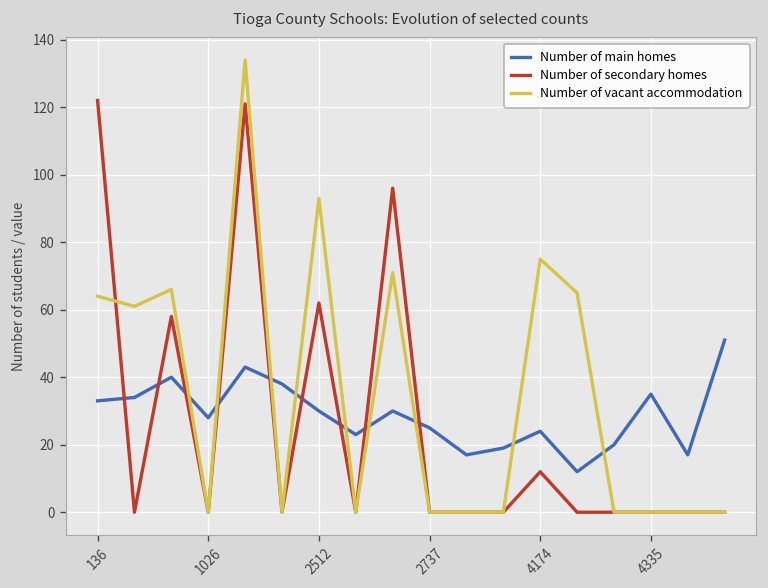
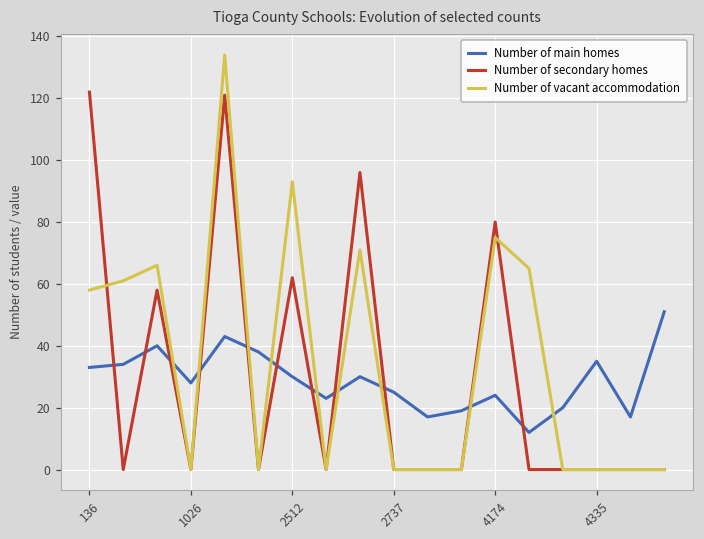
  {
    "Number of secondary homes": {
      "136": 122,
      "2512": 62,
-     "4174": 12
+     "4174": 80
    },
    "Number of vacant accommodation": {
-     "136": 64,
+     "136": 58,
      "2512": 93,
      "4174": 75
    }
  }
